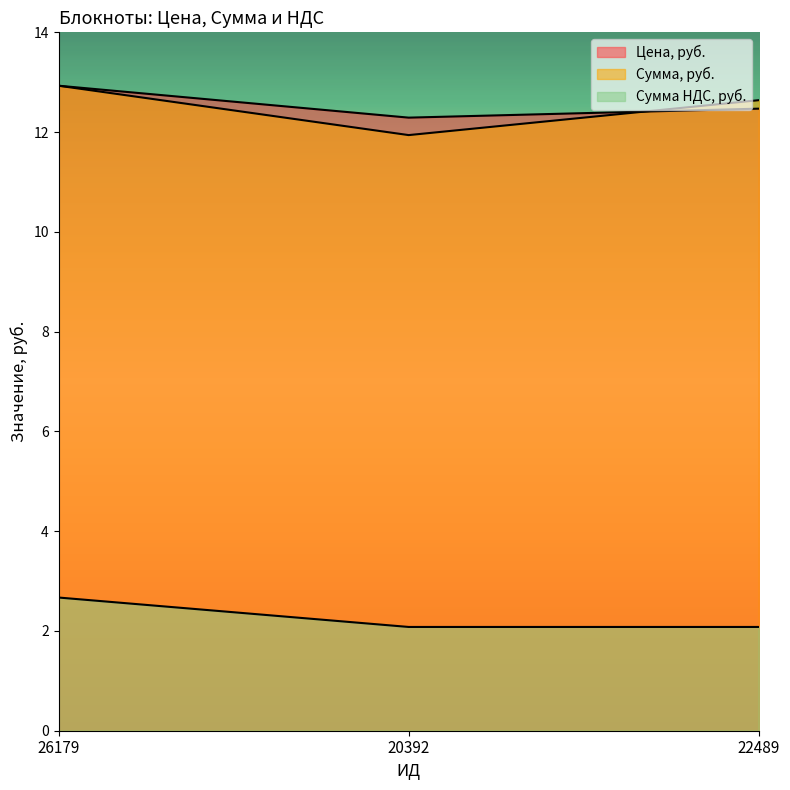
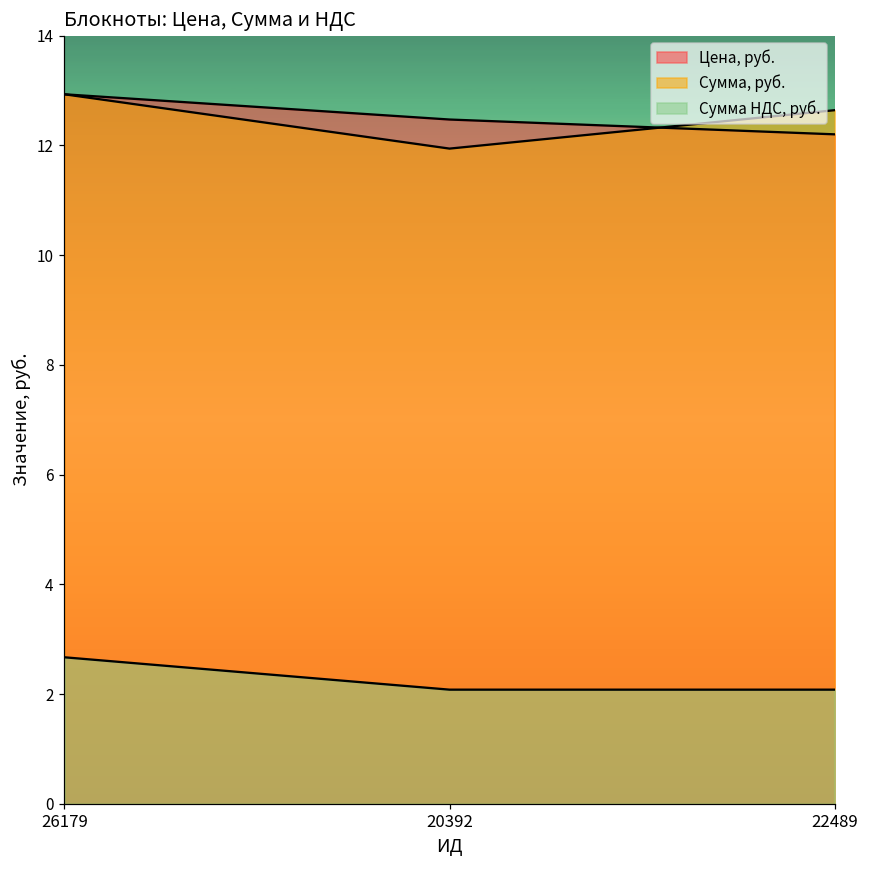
  {
    "Цена, руб.": {
-     "20392": 12.3,
-     "22489": 12.5
+     "20392": 12.5,
+     "22489": 12.2
    },
    "Сумма, руб.": {
      "20392": 11.9,
      "22489": 12.6
    },
    "Сумма НДС, руб.": {
      "26179": 2.7,
      "20392": 2.1,
      "22489": 2.1
    }
  }
